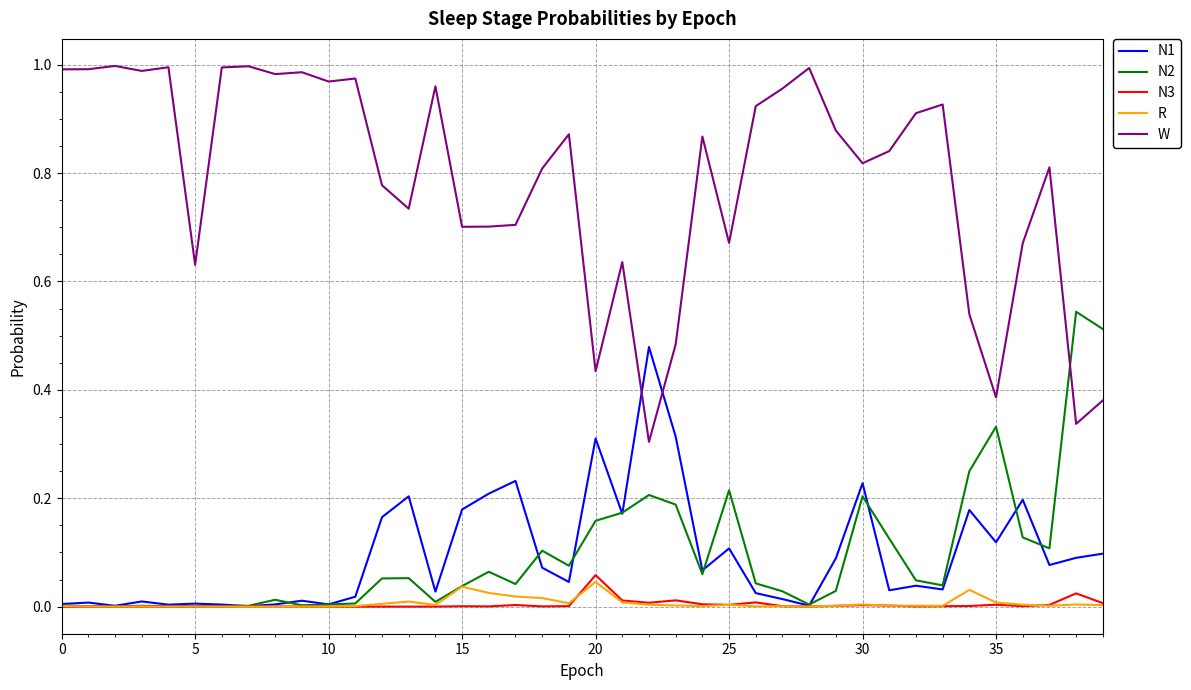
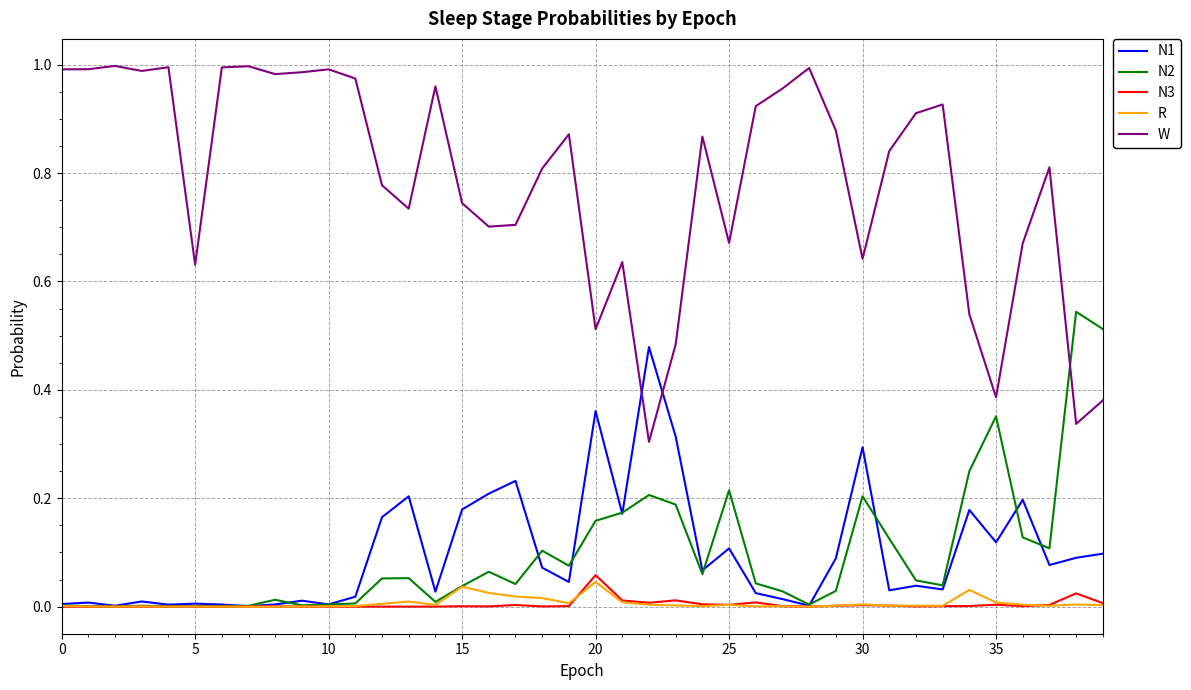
  {
    "N1": {
      "15": 0.18,
-     "20": 0.31,
+     "20": 0.36,
      "25": 0.11,
-     "30": 0.23,
+     "30": 0.29,
      "35": 0.12
    },
    "N2": {
      "20": 0.16,
      "25": 0.21,
      "30": 0.20,
-     "35": 0.33
+     "35": 0.35
    },
    "N3": {
      "15": 0.00,
      "20": 0.06
    },
    "R": {
      "20": 0.05
    },
    "W": {
      "0": 0.99,
      "5": 0.63,
-     "10": 0.97,
-     "15": 0.70,
-     "20": 0.43,
+     "10": 0.99,
+     "15": 0.74,
+     "20": 0.51,
      "25": 0.67,
-     "30": 0.82,
+     "30": 0.64,
      "35": 0.39
    }
  }
